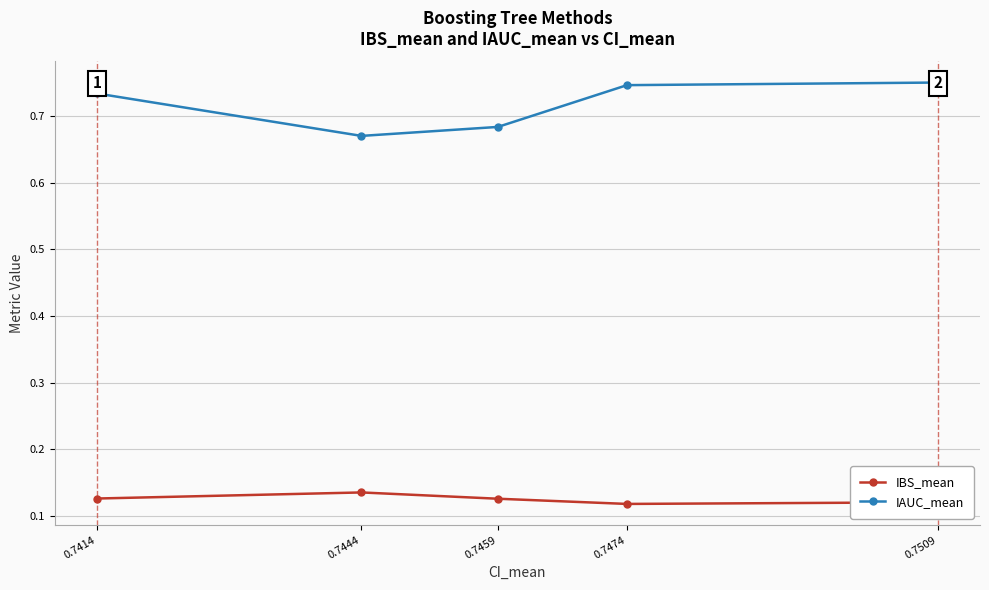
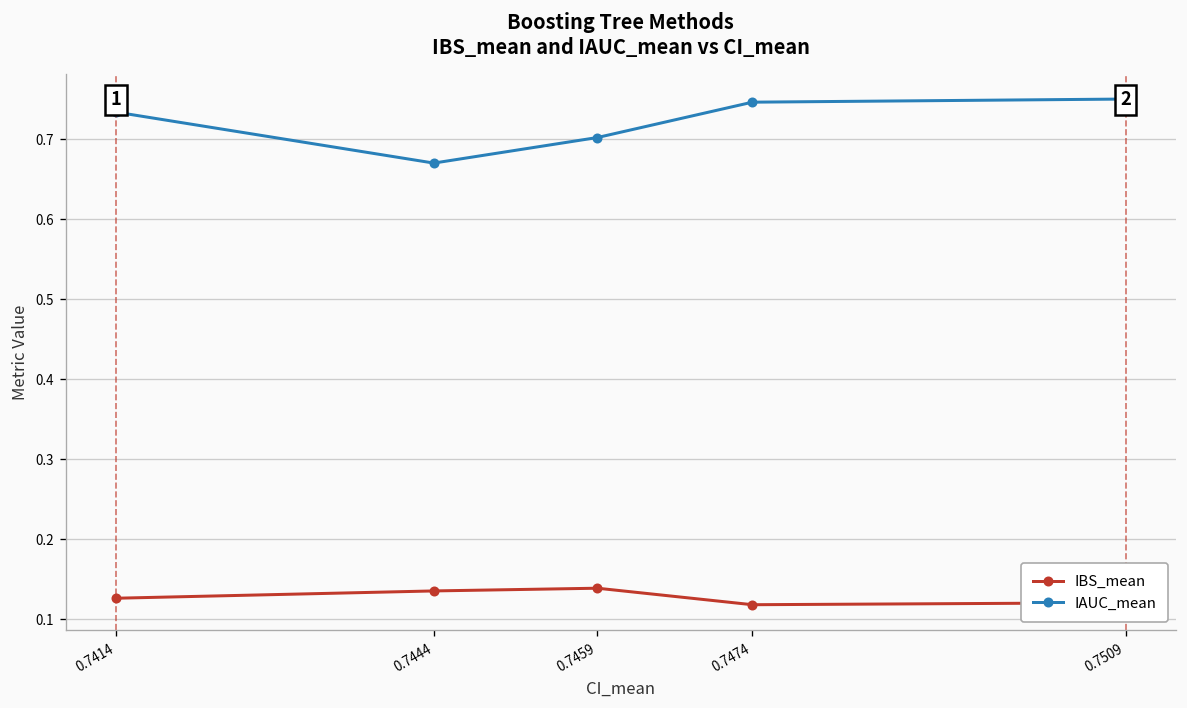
  {
    "IBS_mean": {
      "0.7414": 0.13,
      "0.7444": 0.14,
-     "0.7459": 0.13,
+     "0.7459": 0.14,
      "0.7474": 0.12
    },
    "IAUC_mean": {
      "0.7444": 0.67,
-     "0.7459": 0.68,
+     "0.7459": 0.70,
      "0.7474": 0.75
    }
  }
